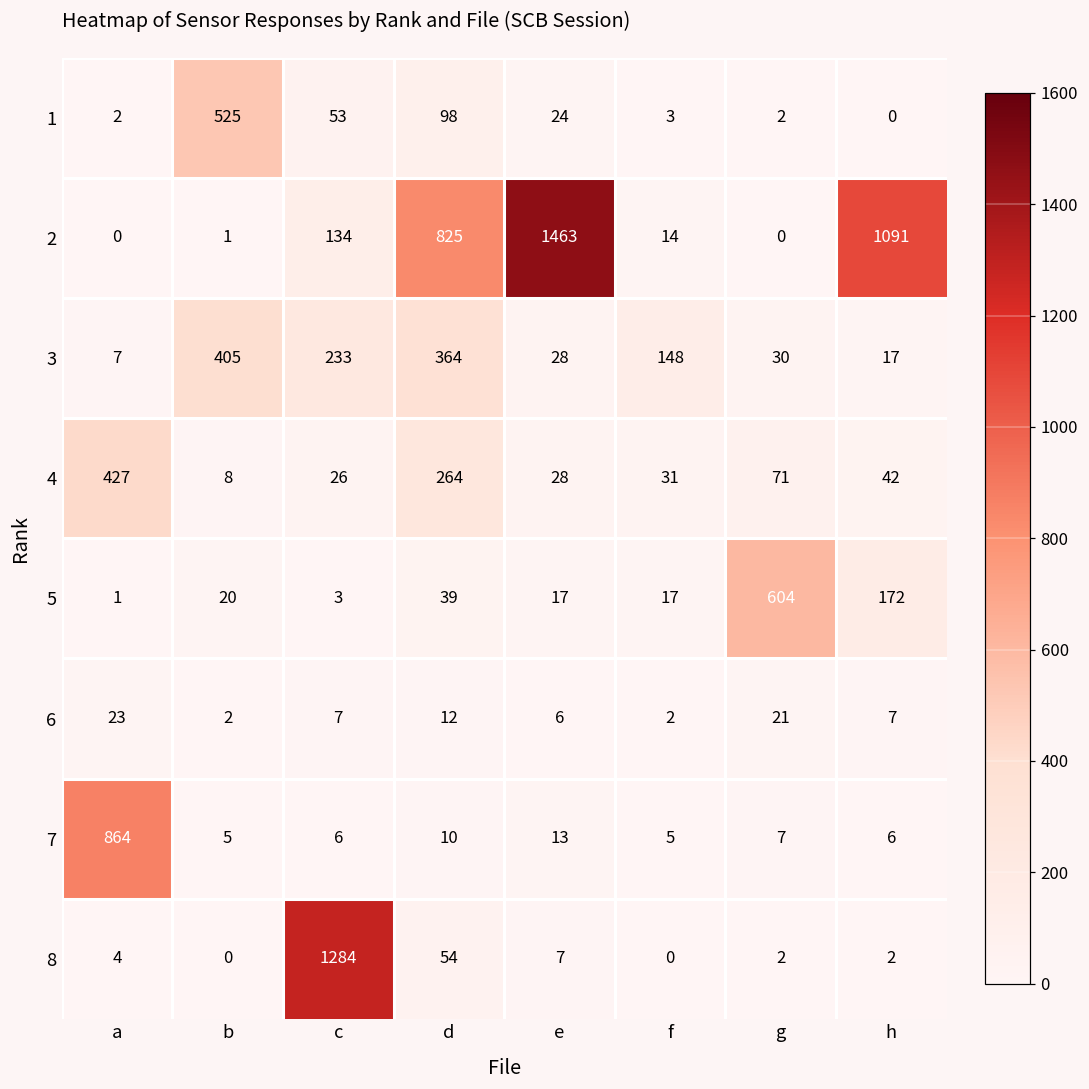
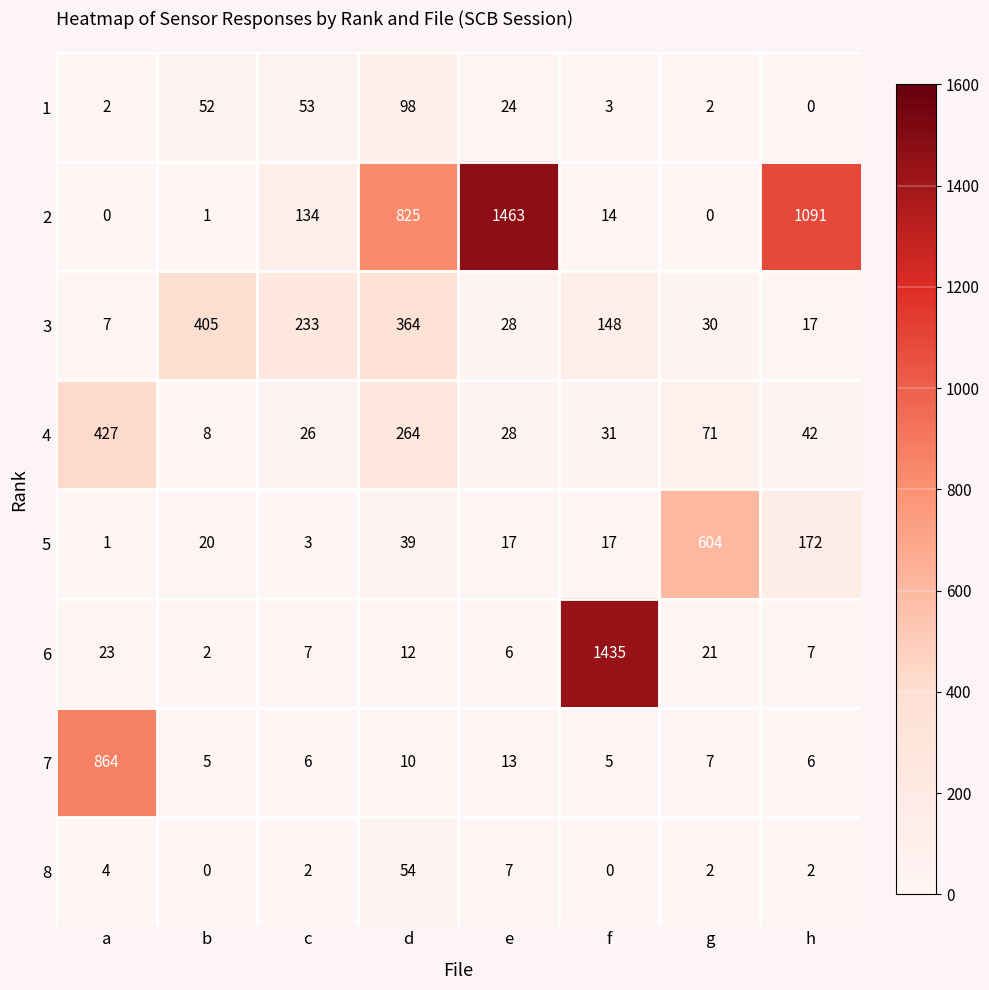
  {
    "1": {
      "a": 2,
-     "b": 525,
+     "b": 52,
      "c": 53,
      "d": 98,
      "e": 24,
      "f": 3,
      "g": 2,
      "h": 0
    },
    "2": {
      "a": 0,
      "b": 1,
      "c": 134,
      "d": 825,
      "e": 1463,
      "f": 14,
      "g": 0,
      "h": 1091
    },
    "3": {
      "a": 7,
      "b": 405,
      "c": 233,
      "d": 364,
      "e": 28,
      "f": 148,
      "g": 30,
      "h": 17
    },
    "4": {
      "a": 427,
      "b": 8,
      "c": 26,
      "d": 264,
      "e": 28,
      "f": 31,
      "g": 71,
      "h": 42
    },
    "5": {
      "a": 1,
      "b": 20,
      "c": 3,
      "d": 39,
      "e": 17,
      "f": 17,
      "g": 604,
      "h": 172
    },
    "6": {
      "a": 23,
      "b": 2,
      "c": 7,
      "d": 12,
      "e": 6,
-     "f": 2,
+     "f": 1435,
      "g": 21,
      "h": 7
    },
    "7": {
      "a": 864,
      "b": 5,
      "c": 6,
      "d": 10,
      "e": 13,
      "f": 5,
      "g": 7,
      "h": 6
    },
    "8": {
      "a": 4,
      "b": 0,
-     "c": 1284,
+     "c": 2,
      "d": 54,
      "e": 7,
      "f": 0,
      "g": 2,
      "h": 2
    }
  }
